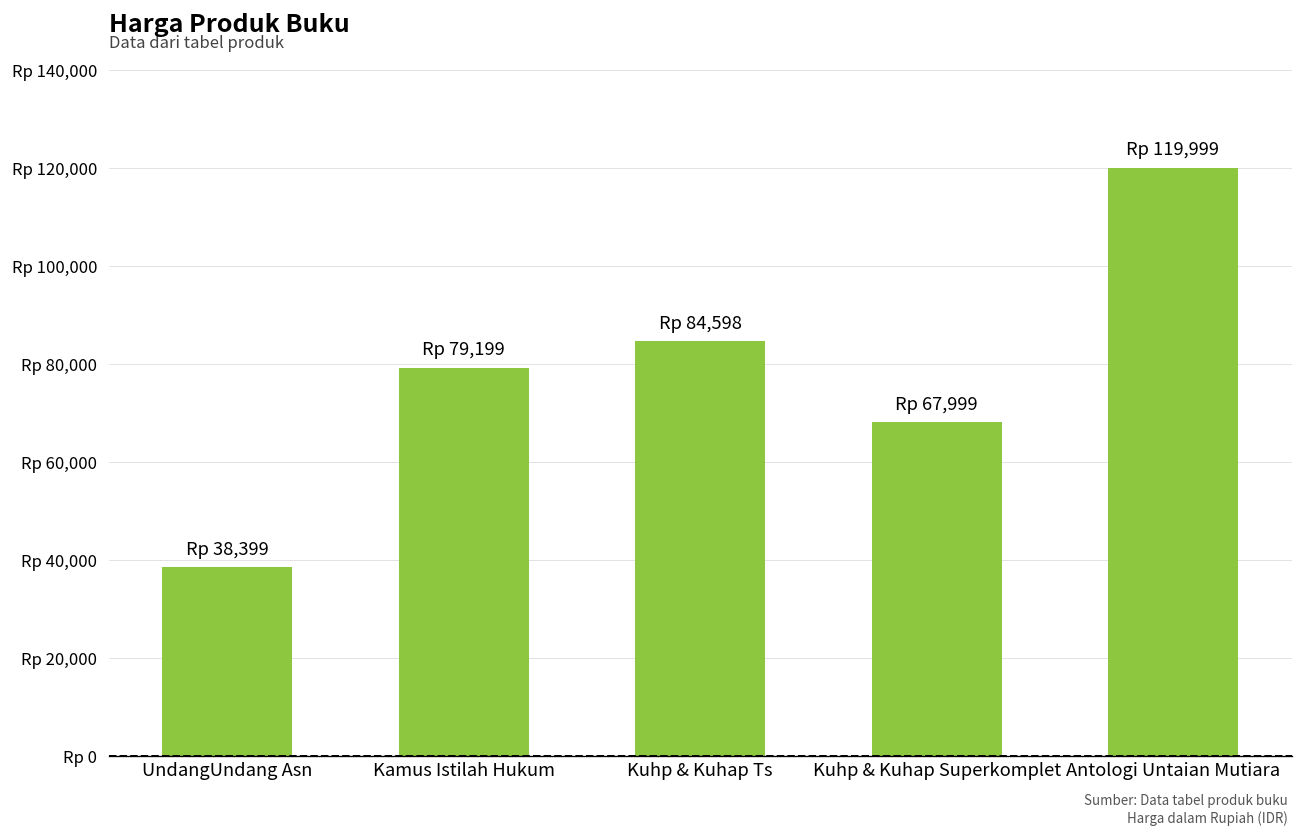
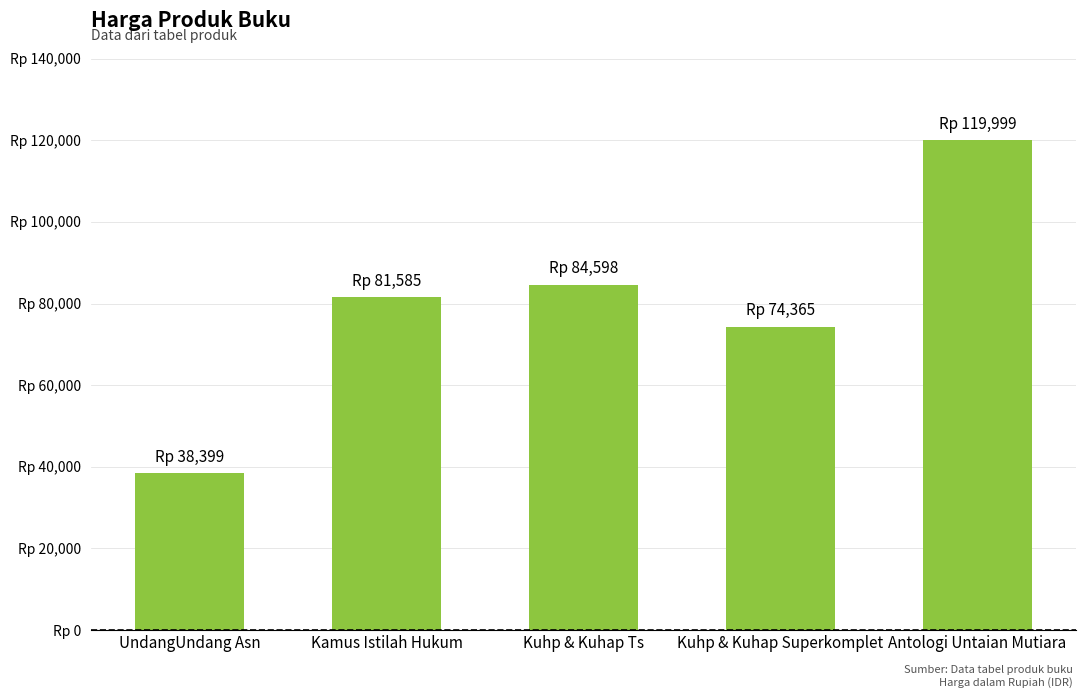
  {
    "UndangUndang Asn": "38,399",
-   "Kamus Istilah Hukum": "79,199",
+   "Kamus Istilah Hukum": "81,585",
    "Kuhp & Kuhap Ts": "84,598",
-   "Kuhp & Kuhap Superkomplet": "67,999",
+   "Kuhp & Kuhap Superkomplet": "74,365",
    "Antologi Untaian Mutiara": "119,999"
  }
